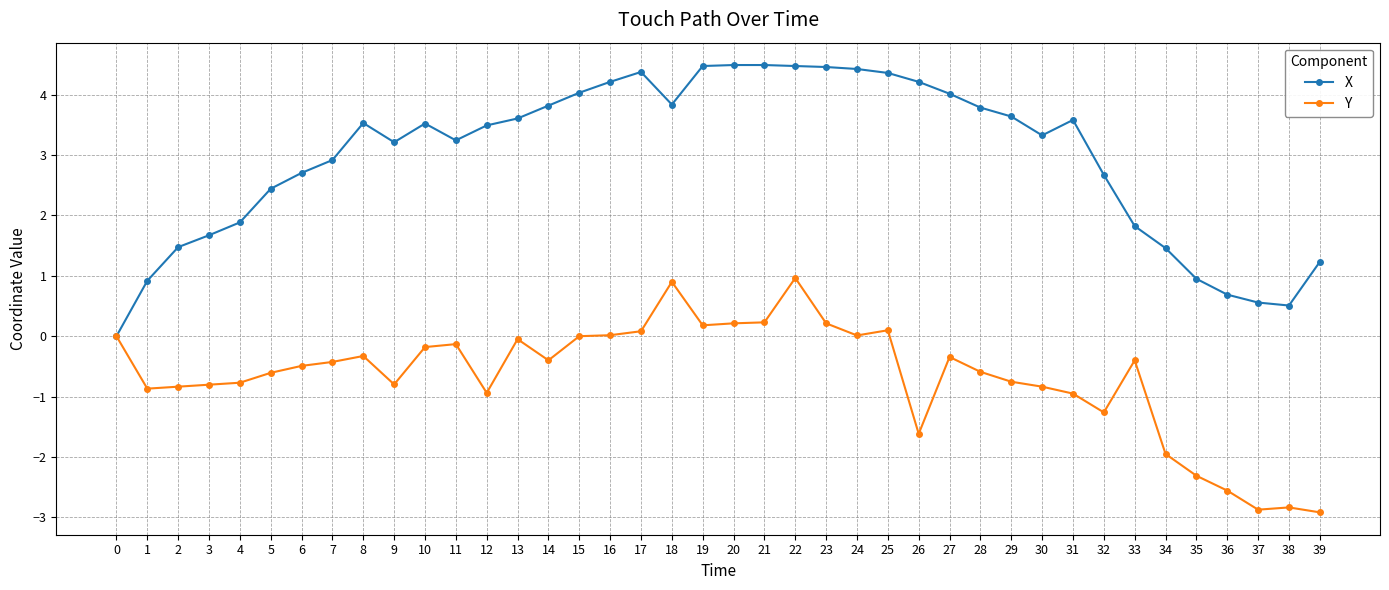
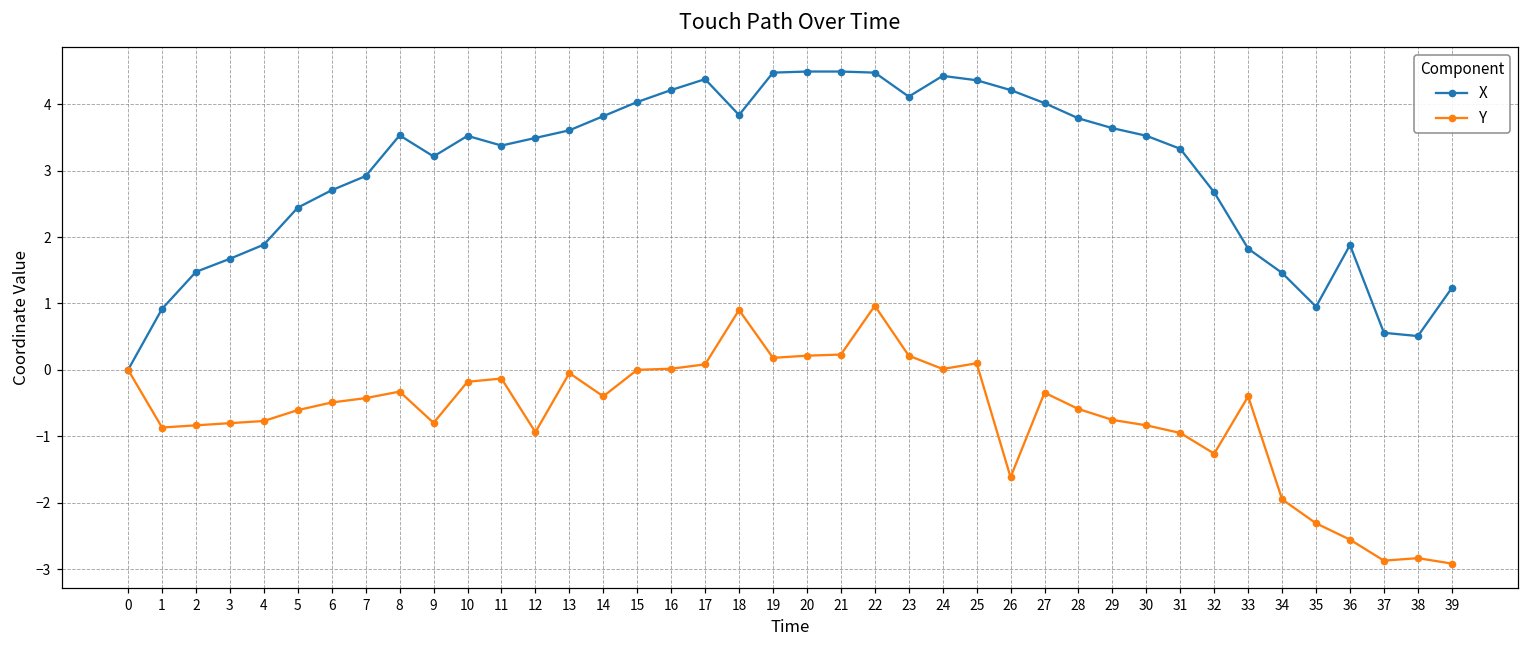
  {
    "X": {
      "1": 0.9,
      "2": 1.5,
      "3": 1.7,
      "4": 1.9,
      "5": 2.4,
      "6": 2.7,
      "7": 2.9,
      "8": 3.5,
      "9": 3.2,
      "10": 3.5,
-     "11": 3.2,
+     "11": 3.4,
      "12": 3.5,
      "13": 3.6,
      "14": 3.8,
      "15": 4.0,
      "16": 4.2,
      "17": 4.4,
      "18": 3.8,
      "19": 4.5,
      "20": 4.5,
      "21": 4.5,
      "22": 4.5,
-     "23": 4.5,
+     "23": 4.1,
      "24": 4.4,
      "25": 4.4,
      "26": 4.2,
      "27": 4.0,
      "28": 3.8,
      "29": 3.6,
-     "30": 3.3,
-     "31": 3.6,
+     "30": 3.5,
+     "31": 3.3,
      "32": 2.7,
      "33": 1.8,
      "34": 1.5,
      "35": 1.0,
-     "36": 0.7,
+     "36": 1.9,
      "37": 0.6,
      "38": 0.5,
      "39": 1.2
    },
    "Y": {
      "1": -0.9,
      "2": -0.8,
      "3": -0.8,
      "4": -0.8,
      "5": -0.6,
      "6": -0.5,
      "7": -0.4,
      "8": -0.3,
      "9": -0.8,
      "10": -0.2,
      "11": -0.1,
      "12": -0.9,
      "13": 0.0,
      "14": -0.4,
      "15": 0.0,
      "16": 0.0,
      "17": 0.1,
      "18": 0.9,
      "19": 0.2,
      "20": 0.2,
      "21": 0.2,
      "22": 1.0,
      "23": 0.2,
      "24": 0.0,
      "25": 0.1,
      "26": -1.6,
      "27": -0.3,
      "28": -0.6,
      "29": -0.8,
      "30": -0.8,
      "31": -1.0,
      "32": -1.3,
      "33": -0.4,
      "34": -2.0,
      "35": -2.3,
      "36": -2.6,
      "37": -2.9,
      "38": -2.8,
      "39": -2.9
    }
  }
